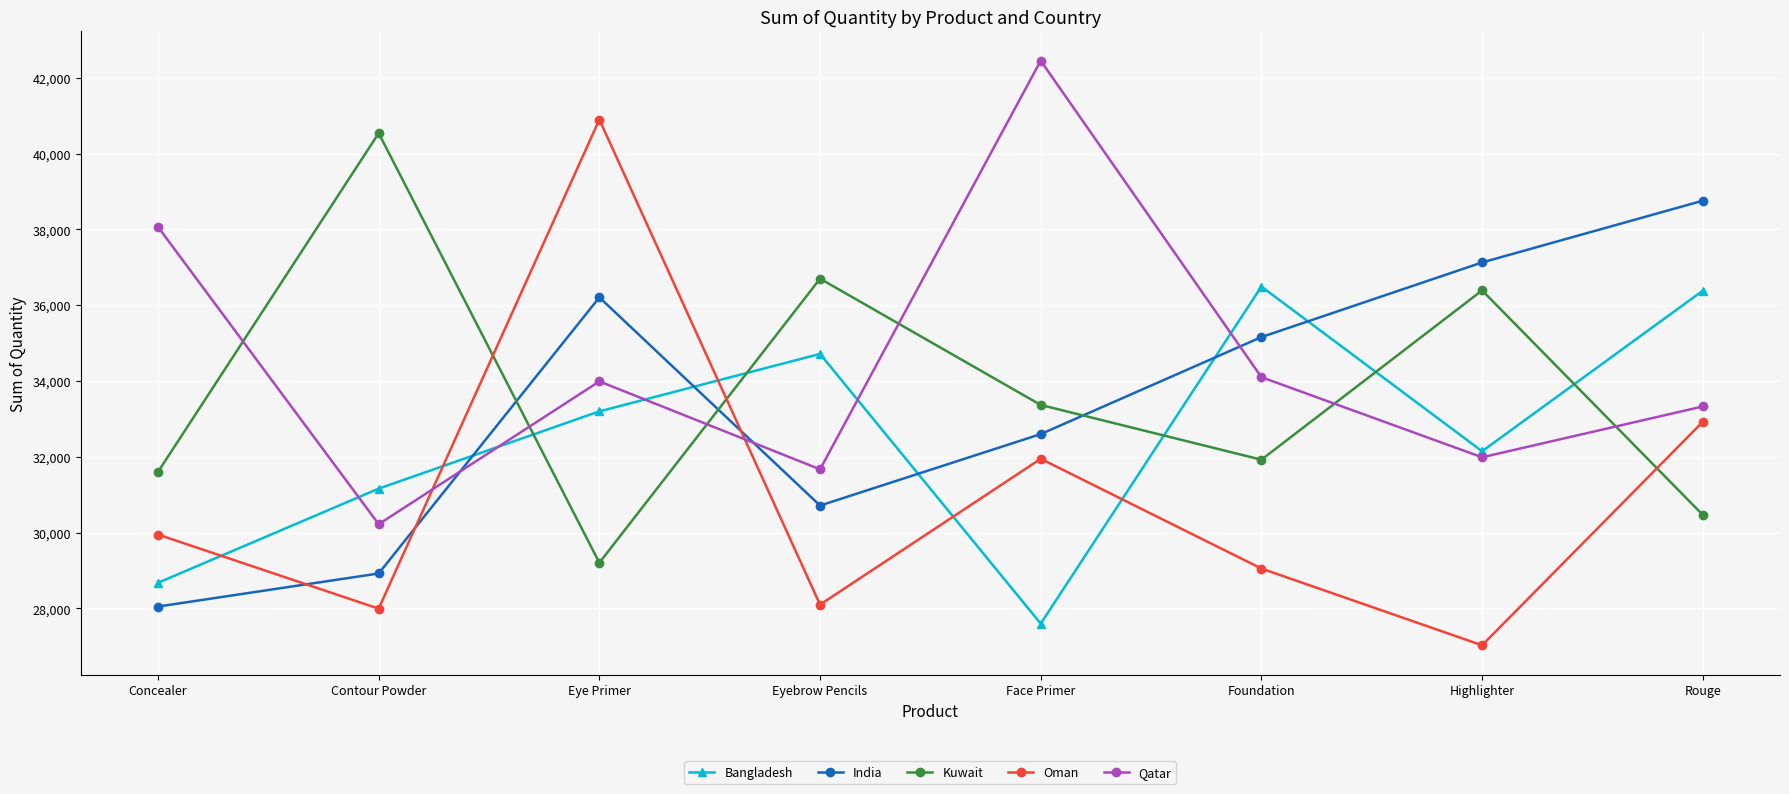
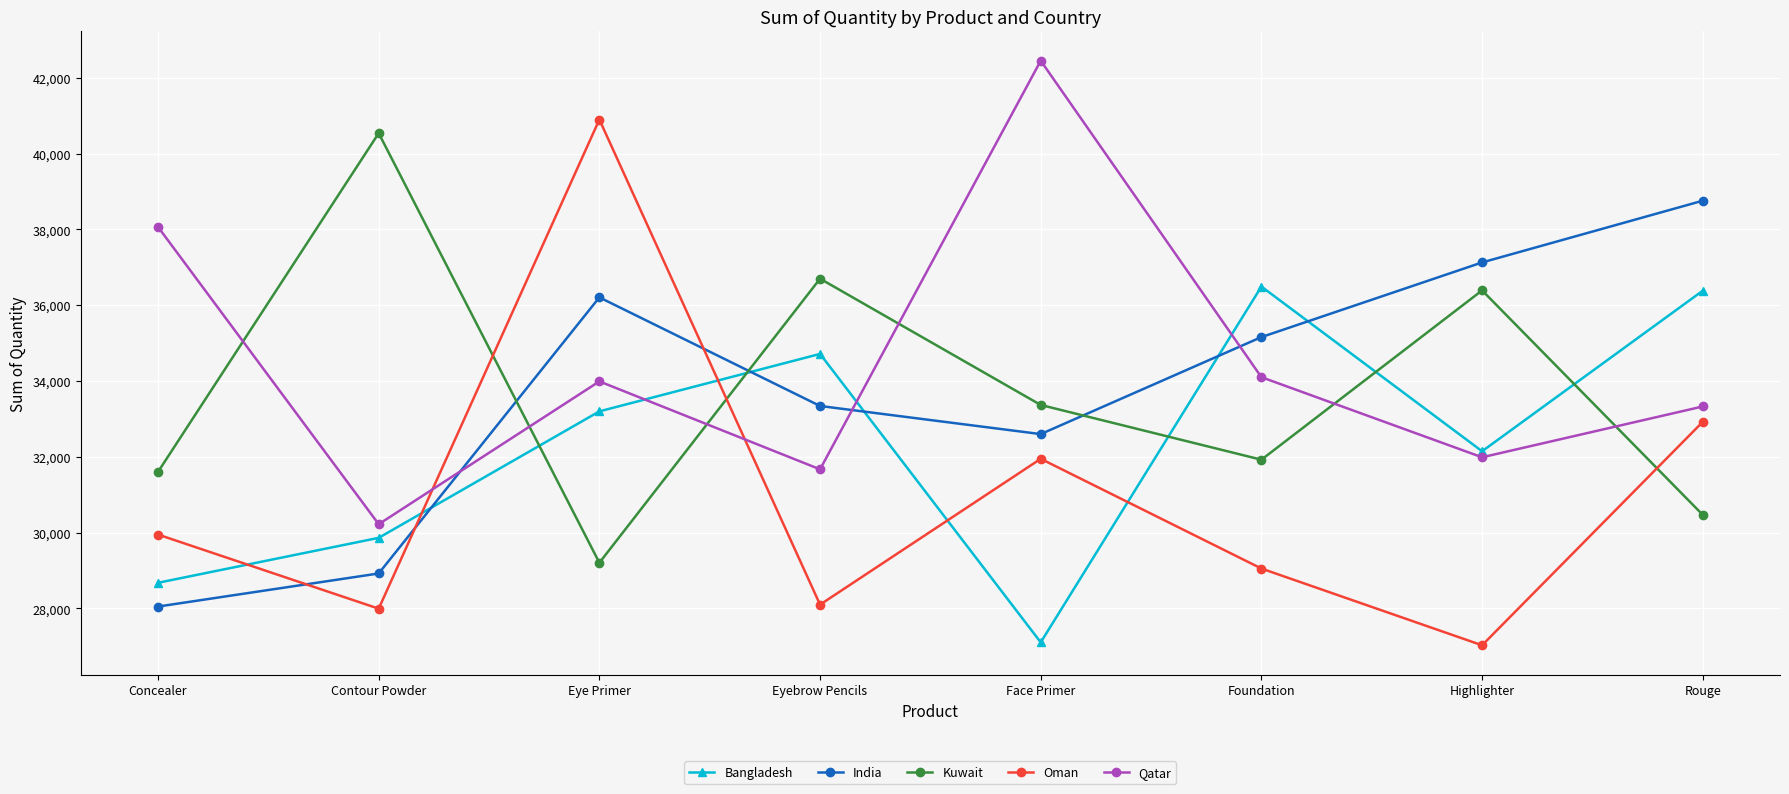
  {
    "Bangladesh": {
      "Concealer": "28,700",
-     "Contour Powder": "31,200",
+     "Contour Powder": "29,900",
      "Eye Primer": "33,200",
      "Eyebrow Pencils": "34,700",
-     "Face Primer": "27,600",
+     "Face Primer": "27,100",
      "Foundation": "36,500",
      "Highlighter": "32,100",
      "Rouge": "36,400"
    },
    "India": {
      "Concealer": "28,000",
      "Contour Powder": "28,900",
      "Eye Primer": "36,200",
-     "Eyebrow Pencils": "30,700",
+     "Eyebrow Pencils": "33,300",
      "Face Primer": "32,600",
      "Foundation": "35,200",
      "Highlighter": "37,100",
      "Rouge": "38,800"
    },
    "Kuwait": {
      "Concealer": "31,600",
      "Contour Powder": "40,500",
      "Eye Primer": "29,200",
      "Eyebrow Pencils": "36,700",
      "Face Primer": "33,400",
      "Foundation": "31,900",
      "Highlighter": "36,400",
      "Rouge": "30,500"
    },
    "Oman": {
      "Concealer": "29,900",
      "Contour Powder": "28,000",
      "Eye Primer": "40,900",
      "Eyebrow Pencils": "28,100",
      "Face Primer": "31,900",
      "Foundation": "29,100",
      "Highlighter": "27,000",
      "Rouge": "32,900"
    },
    "Qatar": {
      "Concealer": "38,100",
      "Contour Powder": "30,200",
      "Eye Primer": "34,000",
      "Eyebrow Pencils": "31,700",
      "Face Primer": "42,500",
      "Foundation": "34,100",
      "Highlighter": "32,000",
      "Rouge": "33,300"
    }
  }
